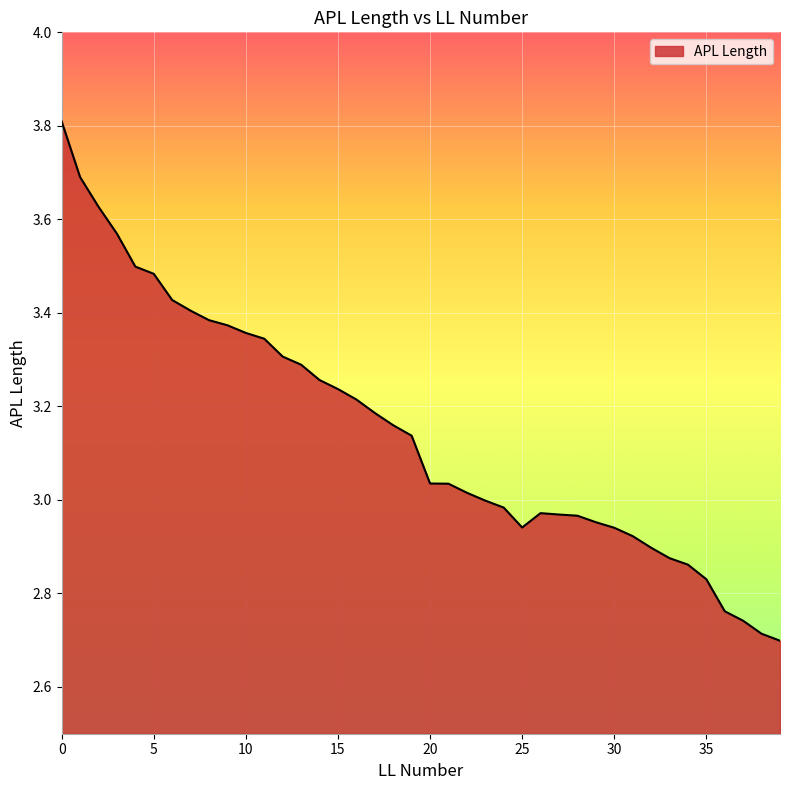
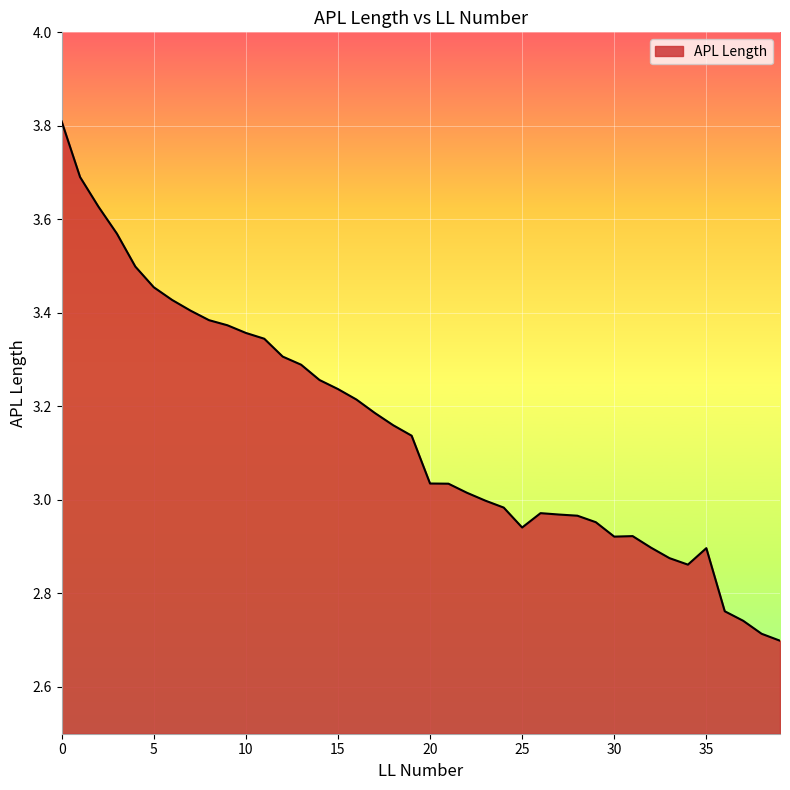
  {
    "0": 3.81,
-   "5": 3.48,
+   "5": 3.45,
    "10": 3.36,
    "15": 3.24,
    "20": 3.04,
    "25": 2.94,
-   "30": 2.94,
-   "35": 2.83
+   "30": 2.92,
+   "35": 2.90
  }
